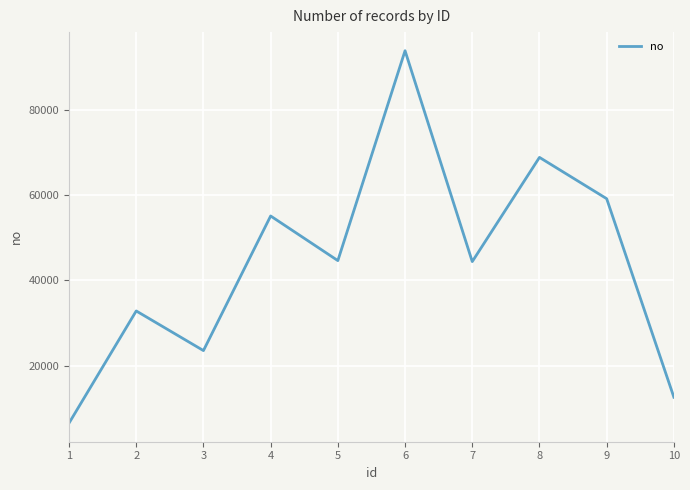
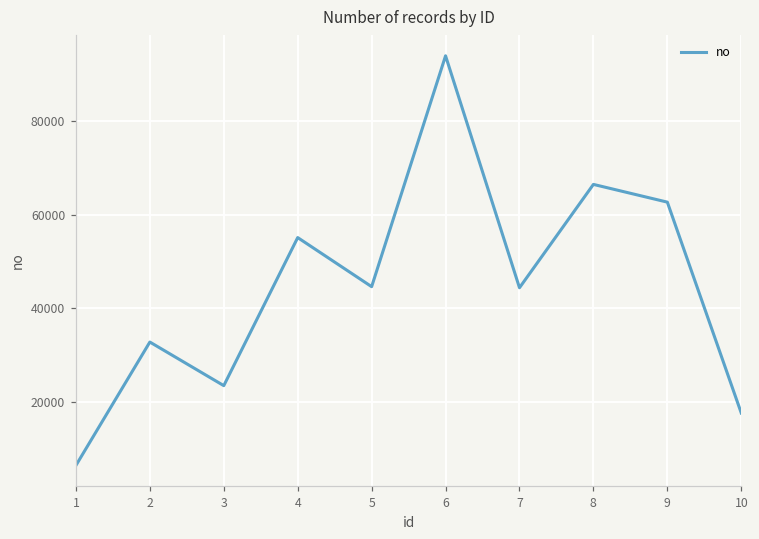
  {
    "1": 7000,
    "2": 33000,
    "3": 24000,
    "4": 55000,
    "5": 45000,
    "6": 94000,
    "7": 44000,
-   "8": 69000,
-   "9": 59000,
-   "10": 13000
+   "8": 66000,
+   "9": 63000,
+   "10": 18000
  }
